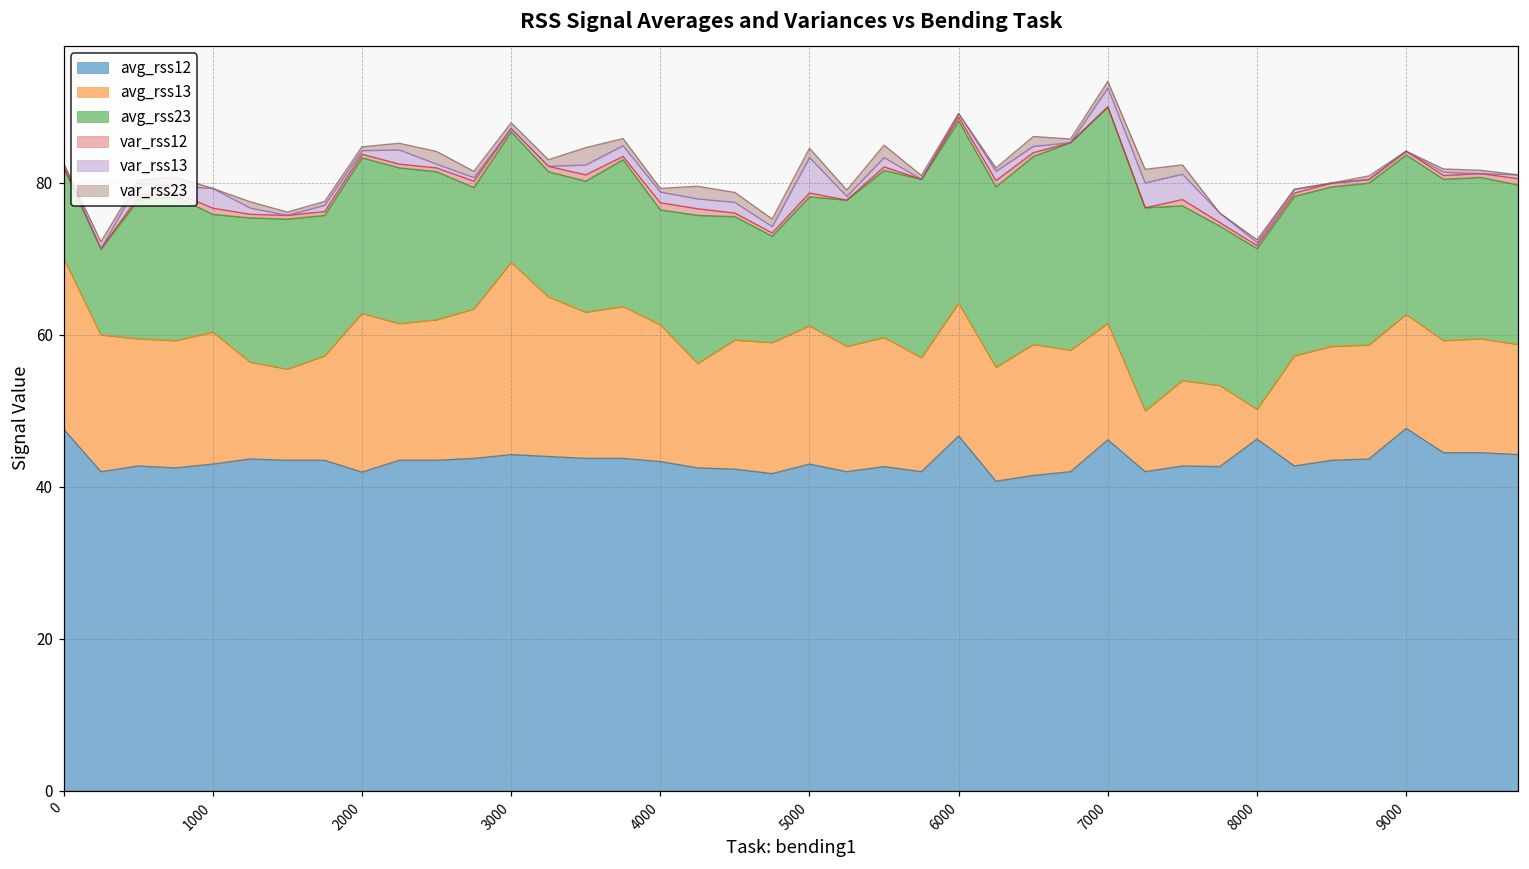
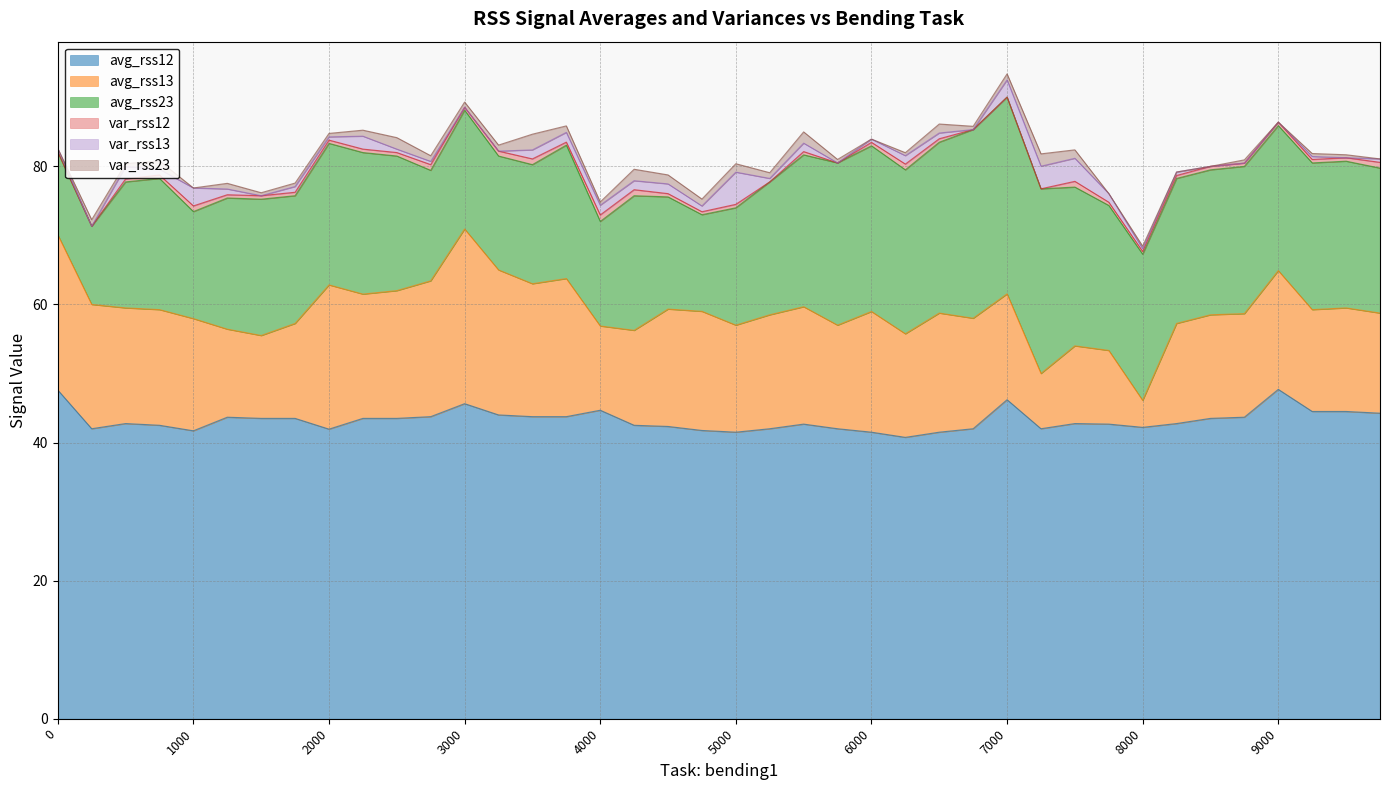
  {
    "avg_rss12": {
      "0": 48,
-     "1000": 43,
+     "1000": 42,
      "2000": 42,
-     "3000": 44,
-     "4000": 43,
-     "5000": 43,
-     "6000": 47,
+     "3000": 46,
+     "4000": 45,
+     "5000": 42,
+     "6000": 42,
      "7000": 46,
-     "8000": 46,
+     "8000": 42,
      "9000": 48
    },
    "avg_rss13": {
      "0": 22,
-     "1000": 17,
+     "1000": 16,
      "2000": 21,
      "3000": 25,
-     "4000": 18,
-     "5000": 18,
+     "4000": 12,
+     "5000": 16,
      "6000": 17,
      "7000": 15,
      "8000": 4,
-     "9000": 15
+     "9000": 17
    },
    "avg_rss23": {
      "1000": 16,
      "2000": 21,
      "3000": 17,
      "4000": 15,
      "5000": 17,
      "6000": 24,
      "8000": 21,
      "9000": 21
    },
    "var_rss13": {
      "2000": 0,
      "4000": 1,
      "5000": 5,
      "7000": 2
    }
  }
